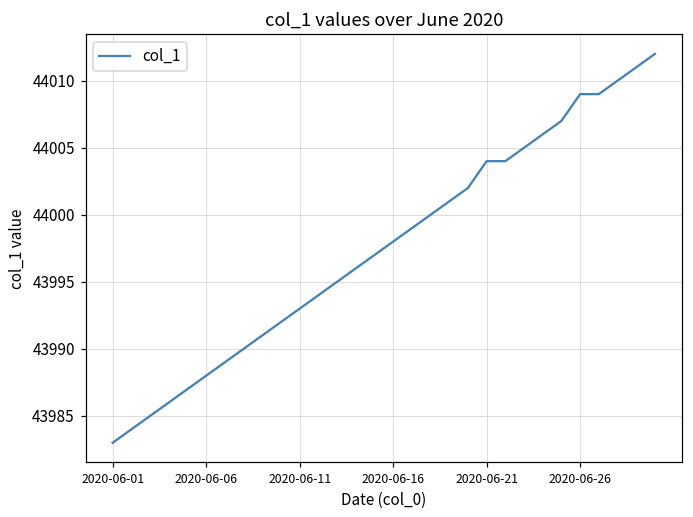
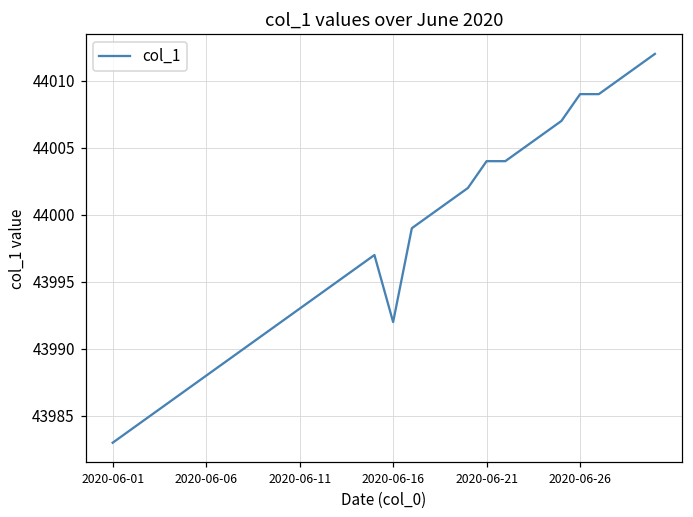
  {
    "2020-06-01": 43983,
    "2020-06-06": 43988,
    "2020-06-11": 43993,
-   "2020-06-16": 43998,
+   "2020-06-16": 43992,
    "2020-06-21": 44004,
    "2020-06-26": 44009
  }
